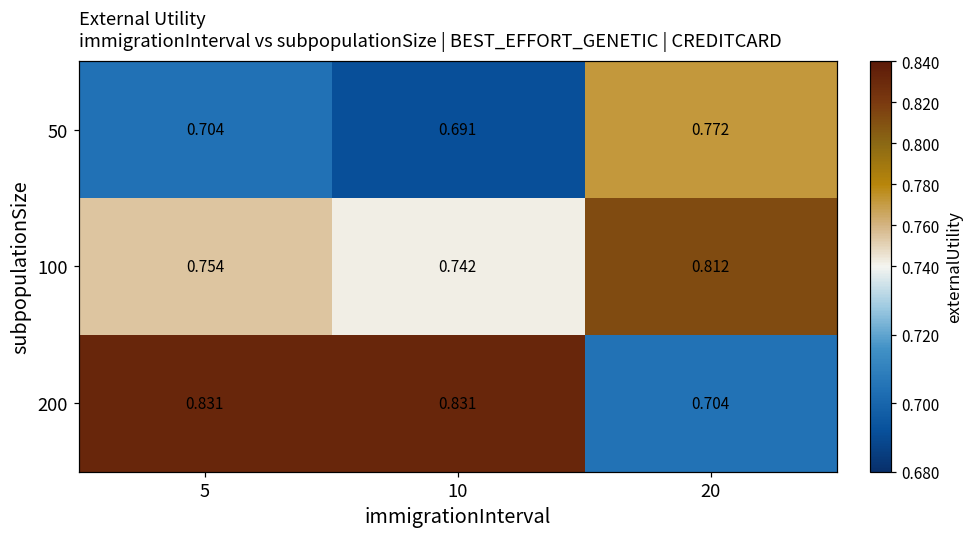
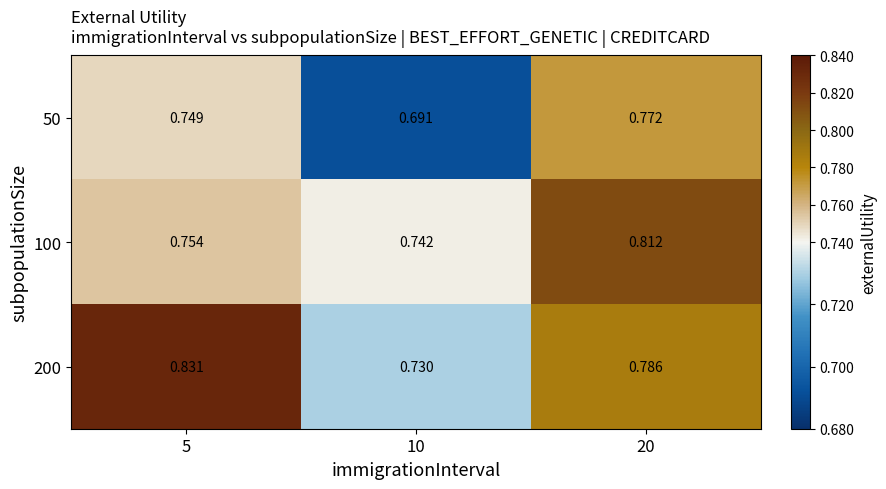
  {
    "50": {
-     "5": 0.704,
+     "5": 0.749,
      "10": 0.691,
      "20": 0.772
    },
    "100": {
      "5": 0.754,
      "10": 0.742,
      "20": 0.812
    },
    "200": {
      "5": 0.831,
-     "10": 0.831,
-     "20": 0.704
+     "10": 0.730,
+     "20": 0.786
    }
  }
